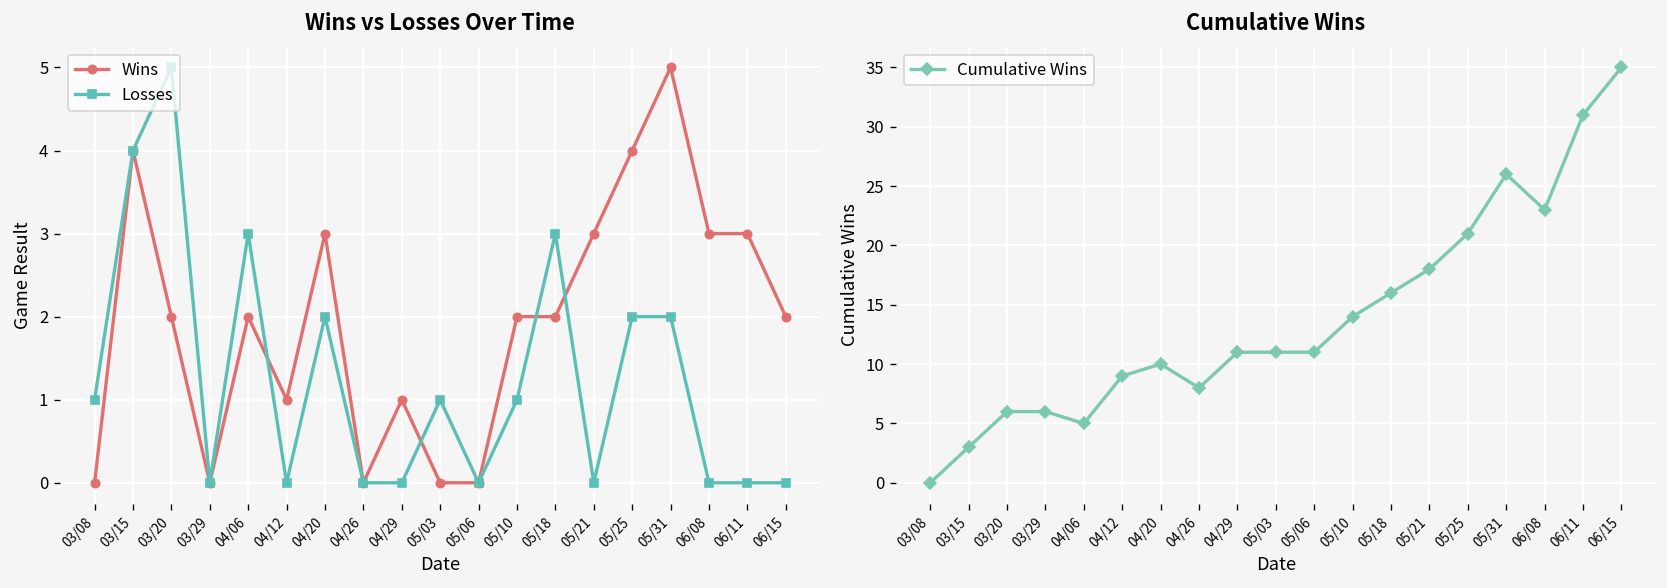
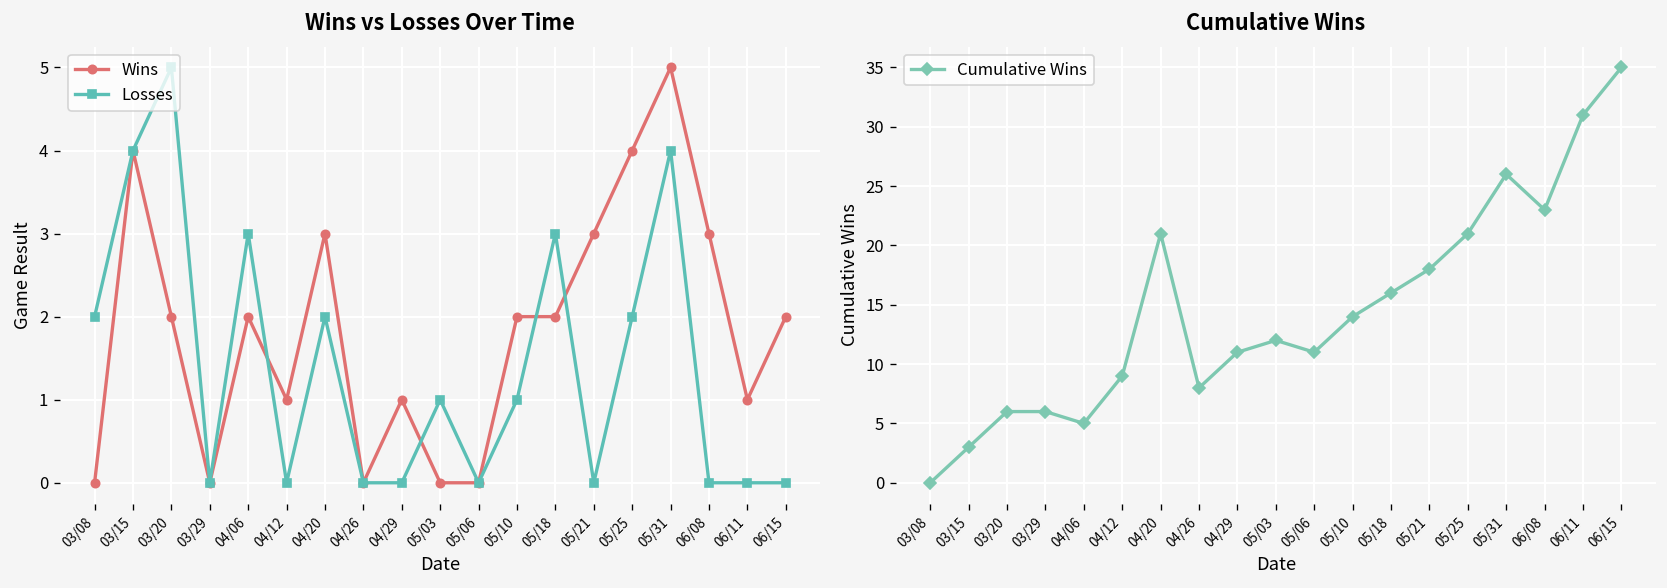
  {
    "Wins vs Losses Over Time": {
      "Wins": {
        "03/08": 0,
        "03/20": 2,
        "04/06": 2,
        "04/12": 1,
        "04/20": 3,
        "04/29": 1,
        "05/03": 0,
        "05/10": 2,
        "05/18": 2,
        "05/21": 3,
        "05/25": 4,
        "05/31": 5,
        "06/08": 3,
-       "06/11": 3,
+       "06/11": 1,
        "06/15": 2
      },
      "Losses": {
-       "03/08": 1,
+       "03/08": 2,
        "04/06": 3,
        "04/12": 0,
        "04/20": 2,
        "04/29": 0,
        "05/03": 1,
        "05/10": 1,
        "05/18": 3,
        "05/21": 0,
        "05/25": 2,
-       "05/31": 2,
+       "05/31": 4,
        "06/08": 0,
        "06/11": 0,
        "06/15": 0
      }
    },
    "Cumulative Wins": {
      "03/08": 0,
      "03/15": 3,
      "03/20": 6,
      "03/29": 6,
      "04/06": 5,
      "04/12": 9,
-     "04/20": 10,
+     "04/20": 21,
      "04/26": 8,
      "04/29": 11,
-     "05/03": 11,
+     "05/03": 12,
      "05/06": 11,
      "05/10": 14,
      "05/18": 16,
      "05/21": 18,
      "05/25": 21,
      "05/31": 26,
      "06/08": 23,
      "06/11": 31,
      "06/15": 35
    }
  }
